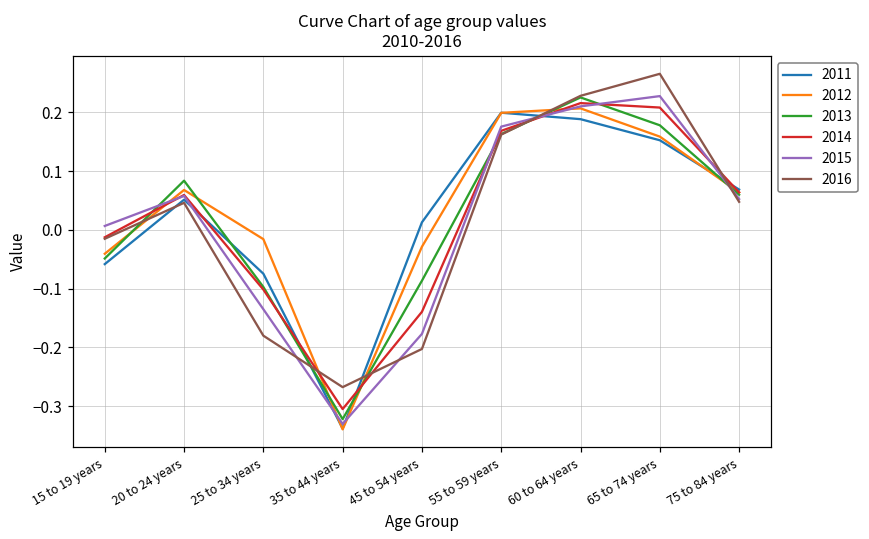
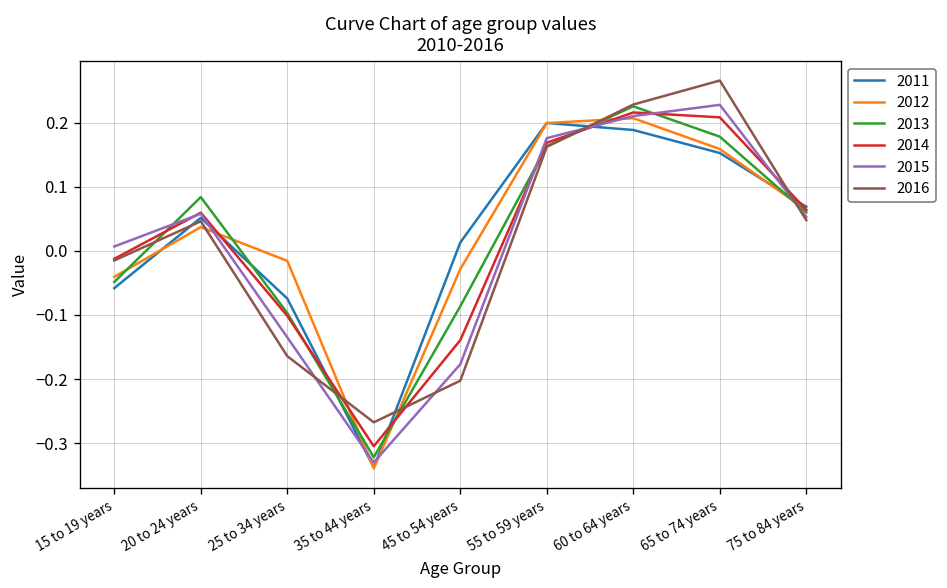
  {
    "2011": {
      "15 to 19 years": -0.06,
      "20 to 24 years": 0.05,
      "25 to 34 years": -0.07,
      "45 to 54 years": 0.01,
      "60 to 64 years": 0.19,
      "65 to 74 years": 0.15,
      "75 to 84 years": 0.07
    },
    "2012": {
      "15 to 19 years": -0.04,
-     "20 to 24 years": 0.07,
+     "20 to 24 years": 0.04,
      "25 to 34 years": -0.02,
      "45 to 54 years": -0.03,
      "65 to 74 years": 0.16
    },
    "2013": {
      "15 to 19 years": -0.05,
      "20 to 24 years": 0.08,
      "35 to 44 years": -0.32,
      "45 to 54 years": -0.09,
      "65 to 74 years": 0.18
    },
    "2014": {
      "35 to 44 years": -0.30,
      "45 to 54 years": -0.14,
      "55 to 59 years": 0.17,
      "60 to 64 years": 0.22,
      "65 to 74 years": 0.21
    },
    "2015": {
      "15 to 19 years": 0.01,
      "25 to 34 years": -0.13,
      "35 to 44 years": -0.33,
      "45 to 54 years": -0.18,
      "55 to 59 years": 0.18,
      "65 to 74 years": 0.23,
      "75 to 84 years": 0.05
    },
    "2016": {
      "20 to 24 years": 0.05,
-     "25 to 34 years": -0.18,
+     "25 to 34 years": -0.16,
      "35 to 44 years": -0.27,
      "45 to 54 years": -0.20,
      "65 to 74 years": 0.27,
      "75 to 84 years": 0.05
    }
  }
